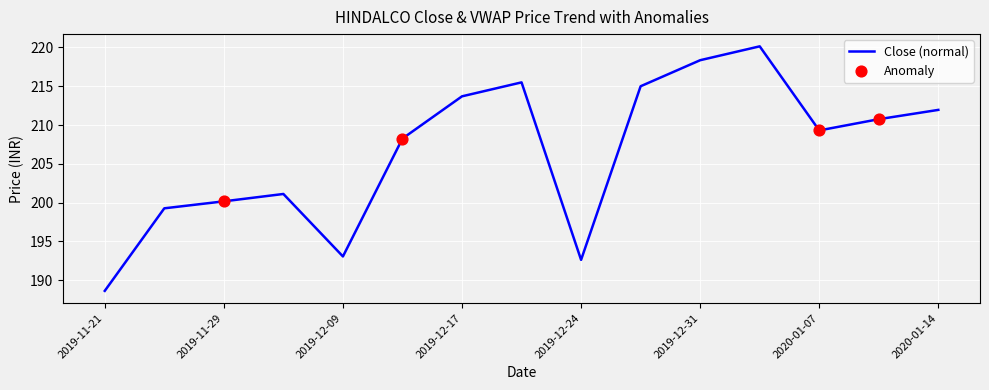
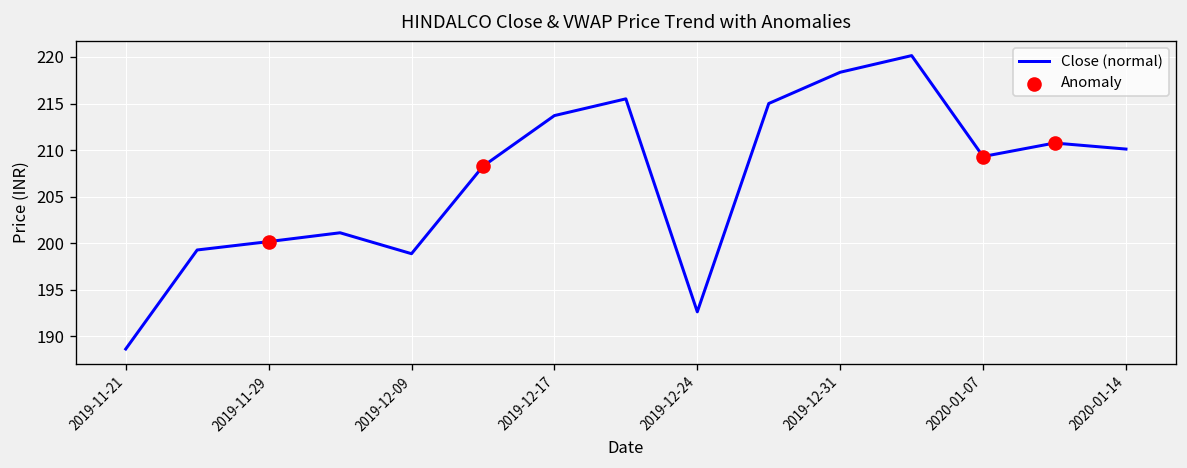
  {
    "Close (normal)": {
      "2019-11-21": 189,
-     "2019-12-09": 193,
+     "2019-12-09": 199,
      "2019-12-17": 214,
      "2019-12-24": 193,
      "2019-12-31": 218,
-     "2020-01-14": 212
+     "2020-01-14": 210
    }
  }
